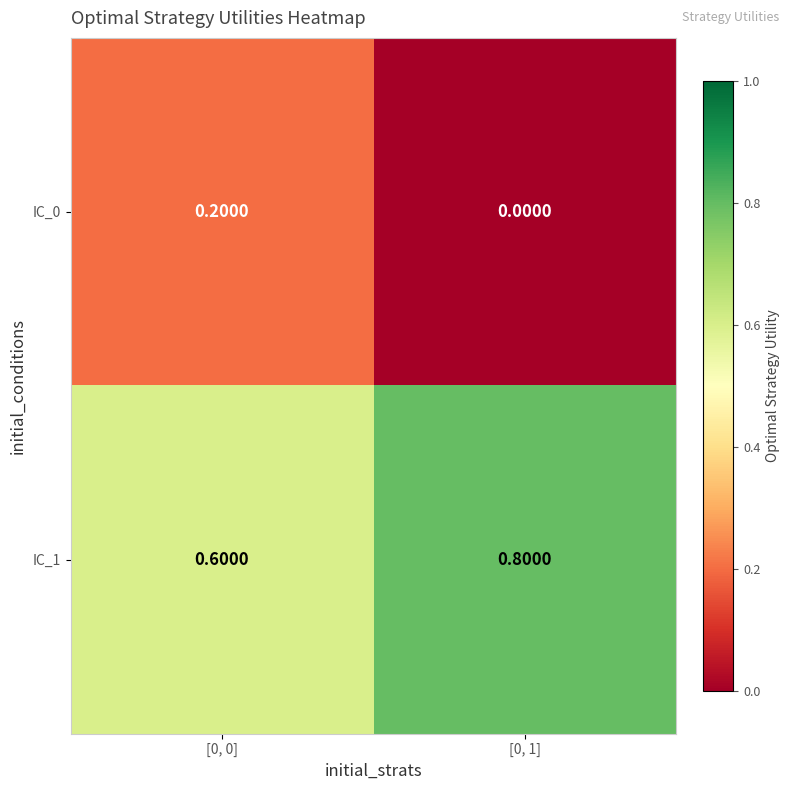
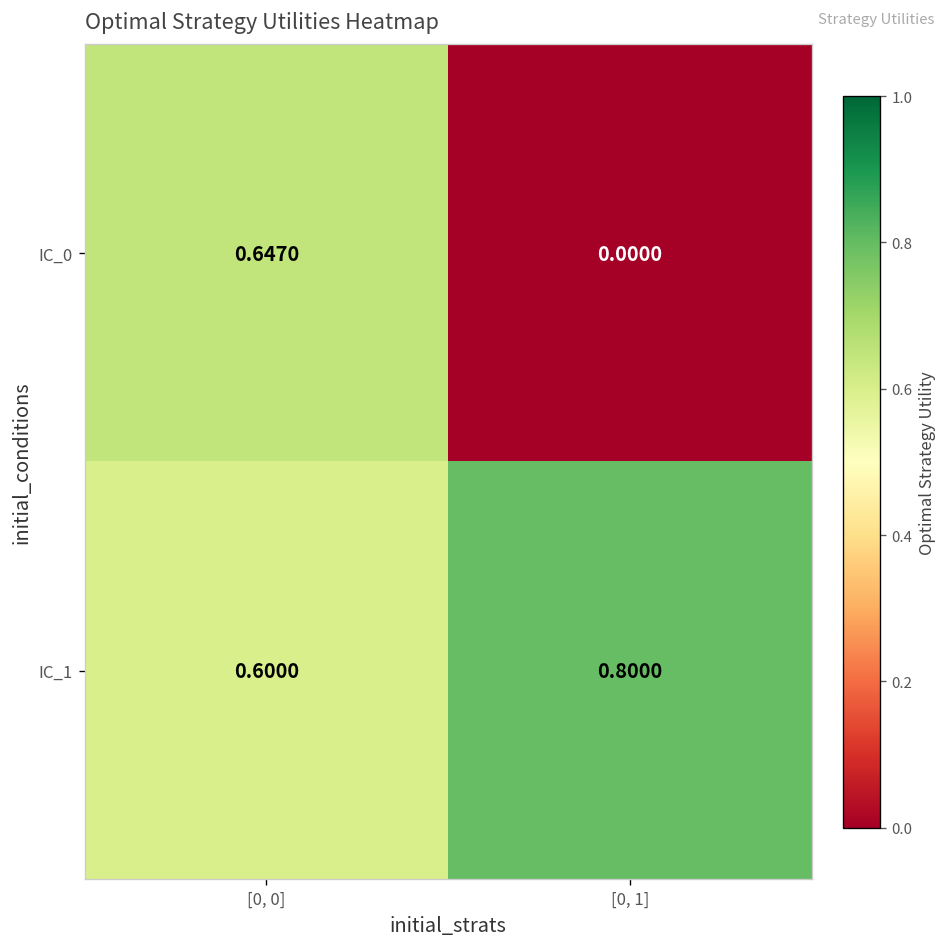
  {
    "IC_0": {
-     "[0, 0]": 0.2000,
+     "[0, 0]": 0.6470,
      "[0, 1]": 0.0000
    },
    "IC_1": {
      "[0, 0]": 0.6000,
      "[0, 1]": 0.8000
    }
  }
